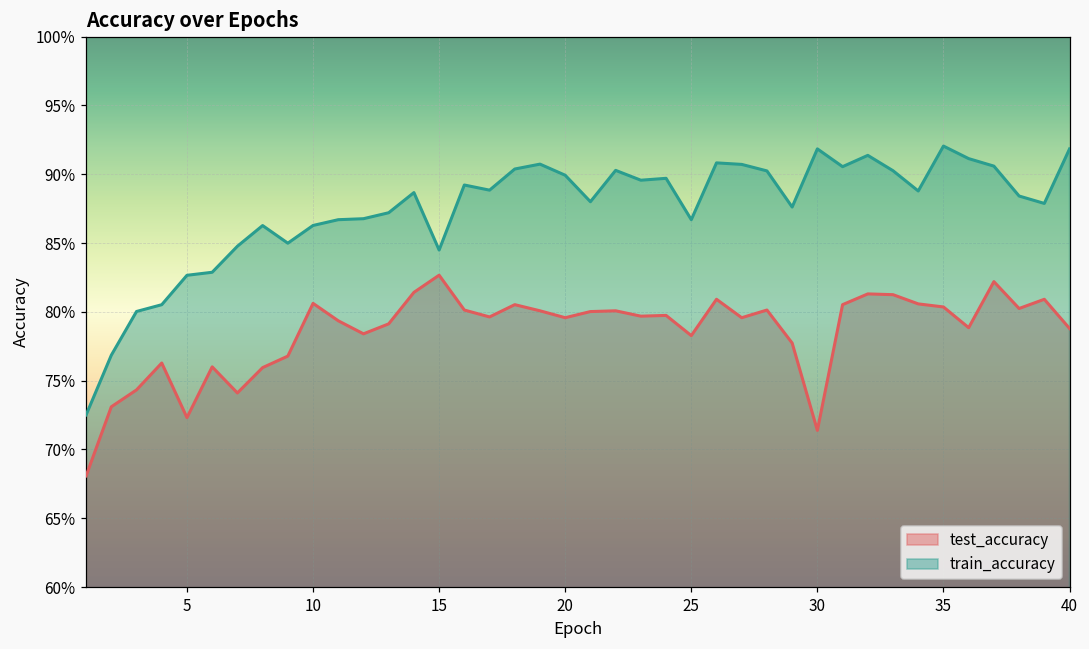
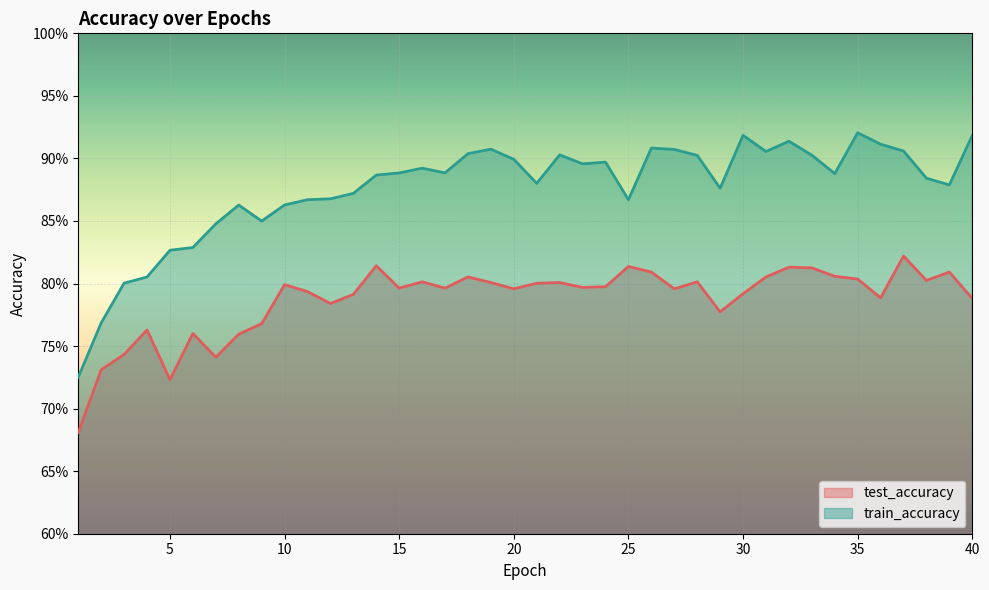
  {
    "test_accuracy": {
      "5": "72.3%",
-     "10": "80.6%",
-     "15": "82.7%",
+     "10": "79.9%",
+     "15": "79.6%",
      "20": "79.6%",
-     "25": "78.3%",
-     "30": "71.4%",
+     "25": "81.4%",
+     "30": "79.2%",
      "35": "80.4%",
      "40": "78.8%"
    },
    "train_accuracy": {
      "5": "82.7%",
      "10": "86.3%",
-     "15": "84.5%",
+     "15": "88.8%",
      "20": "89.9%",
      "25": "86.7%",
      "30": "91.8%",
      "35": "92.0%",
      "40": "91.8%"
    }
  }
